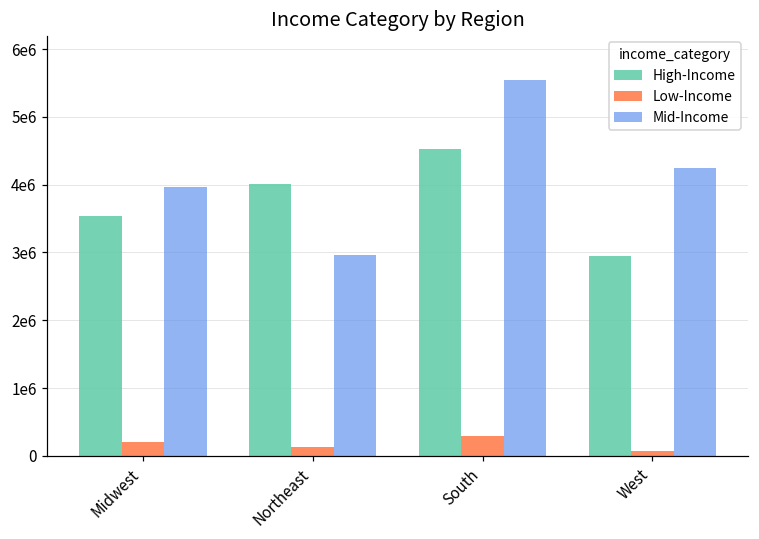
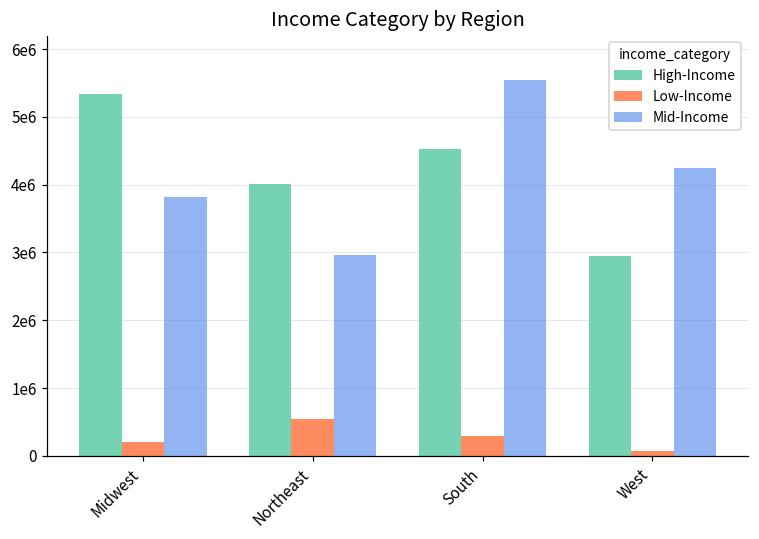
  {
    "High-Income": {
-     "Midwest": 3500000,
+     "Midwest": 5300000,
      "Northeast": 4000000,
      "South": 4500000,
      "West": 2900000
    },
    "Low-Income": {
      "Midwest": 200000,
-     "Northeast": 100000,
+     "Northeast": 600000,
      "South": 300000,
      "West": 100000
    },
    "Mid-Income": {
-     "Midwest": 4000000,
+     "Midwest": 3800000,
      "Northeast": 3000000,
      "South": 5500000,
      "West": 4200000
    }
  }
